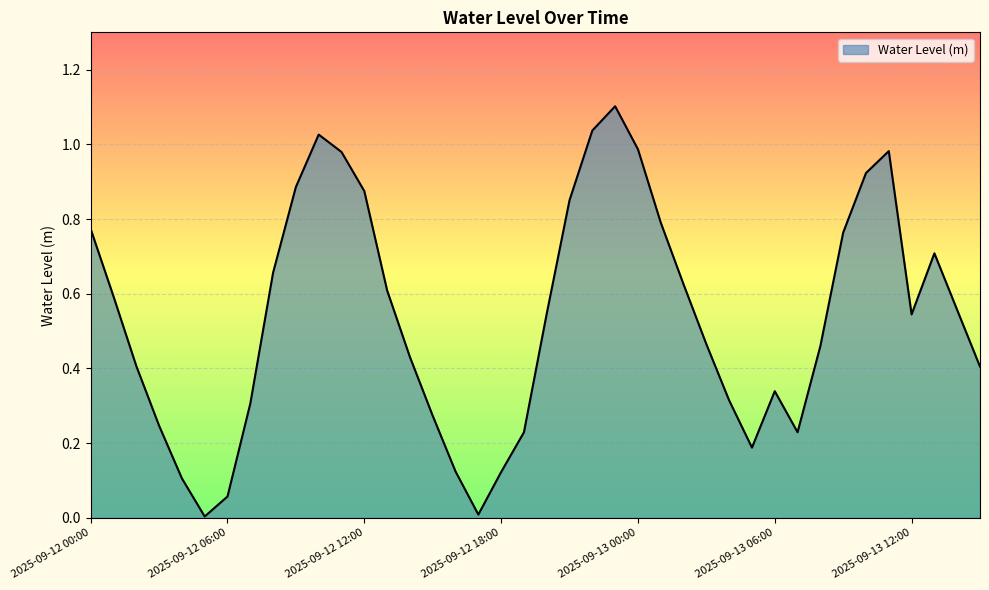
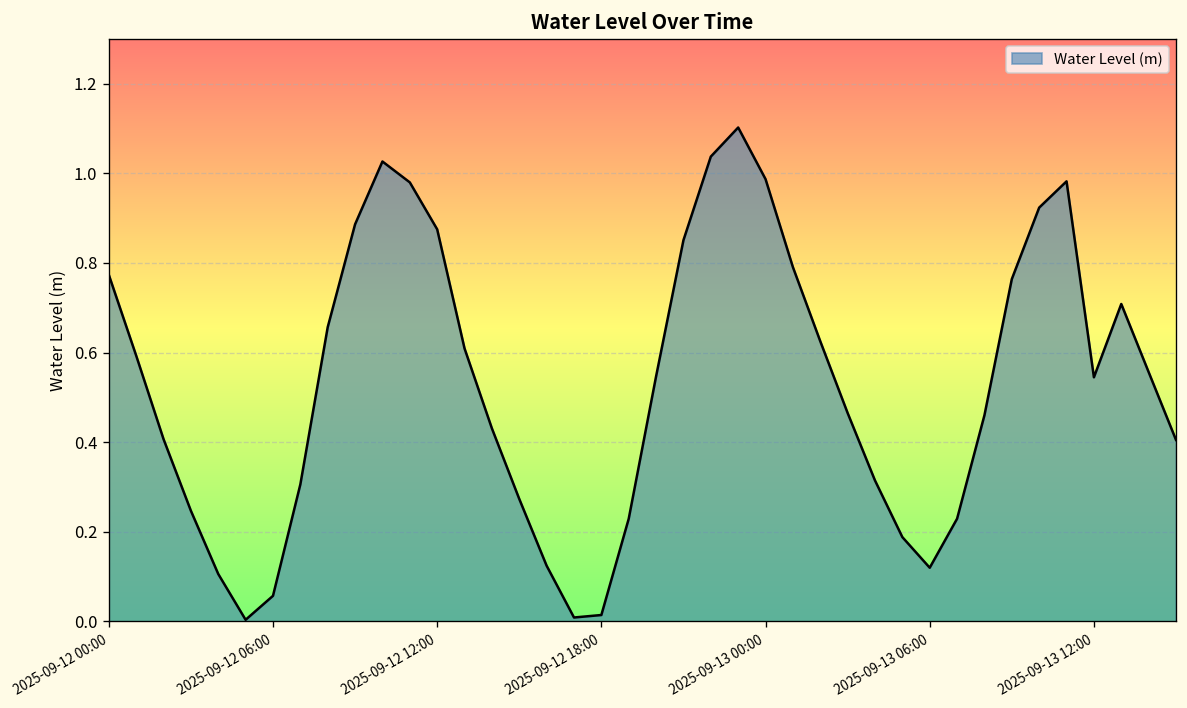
  {
    "2025-09-12 00:00": 0.77,
    "2025-09-12 06:00": 0.06,
    "2025-09-12 12:00": 0.87,
-   "2025-09-12 18:00": 0.12,
+   "2025-09-12 18:00": 0.01,
    "2025-09-13 00:00": 0.99,
-   "2025-09-13 06:00": 0.34,
+   "2025-09-13 06:00": 0.12,
    "2025-09-13 12:00": 0.54
  }
